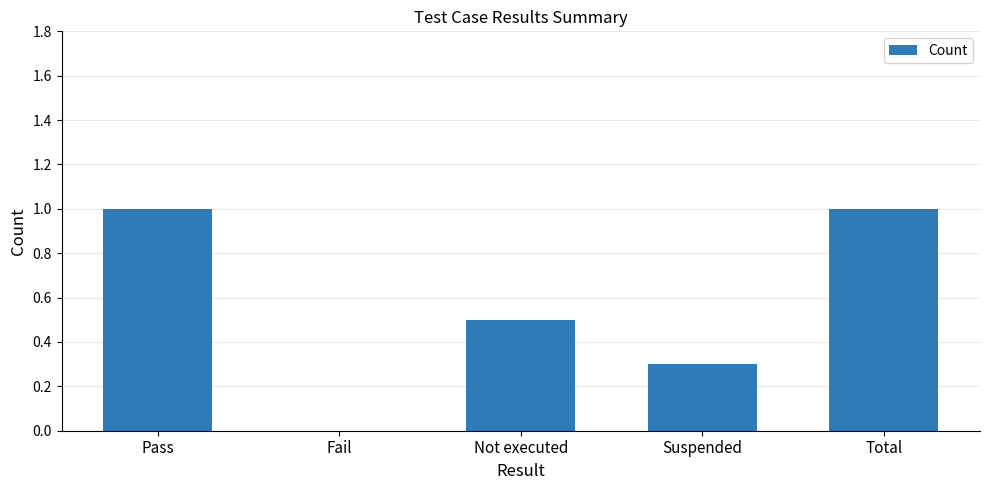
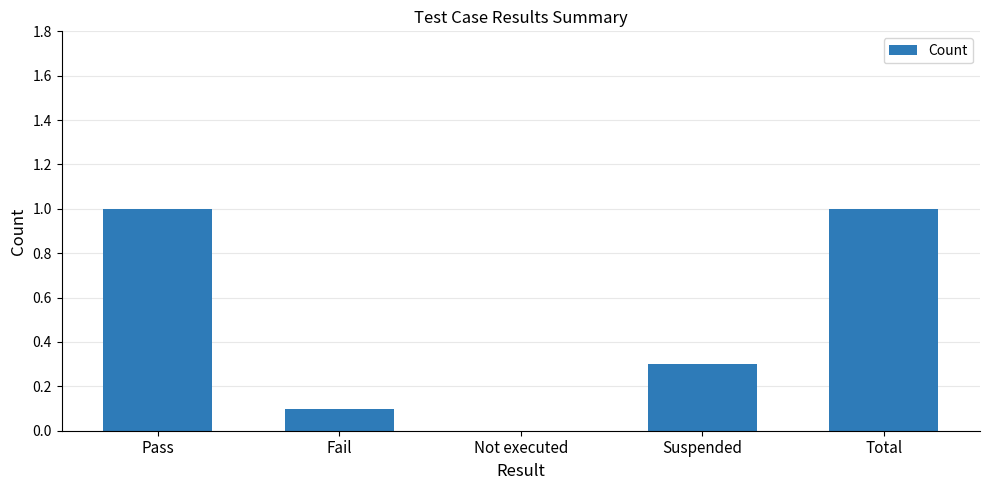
  {
    "Pass": 1.0,
-   "Fail": 0.0,
-   "Not executed": 0.5,
+   "Fail": 0.1,
+   "Not executed": 0.0,
    "Suspended": 0.3,
    "Total": 1.0
  }
